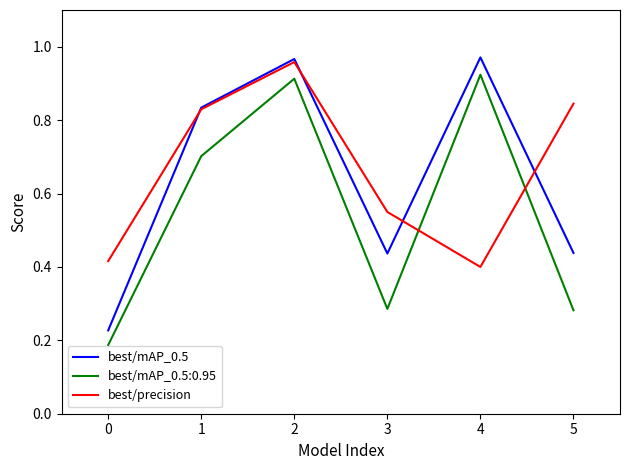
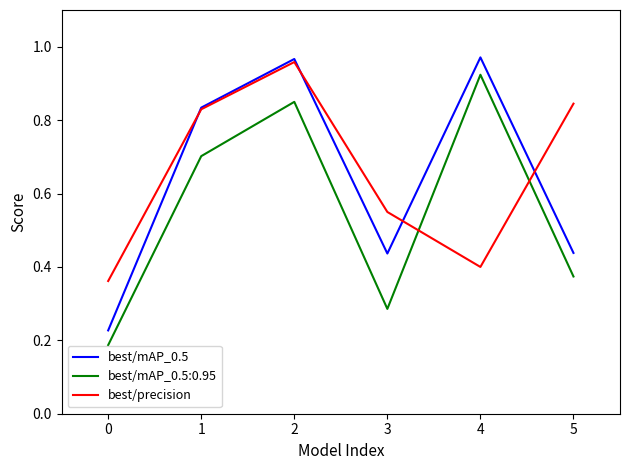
  {
    "best/mAP_0.5": {
      "0": 0.23,
      "2": 0.97,
      "3": 0.44,
      "4": 0.97,
      "5": 0.44
    },
    "best/mAP_0.5:0.95": {
      "0": 0.19,
      "1": 0.70,
-     "2": 0.91,
+     "2": 0.85,
      "3": 0.29,
      "4": 0.92,
-     "5": 0.28
+     "5": 0.37
    },
    "best/precision": {
-     "0": 0.42,
+     "0": 0.36,
      "2": 0.96,
      "3": 0.55,
      "4": 0.40,
      "5": 0.84
    }
  }
